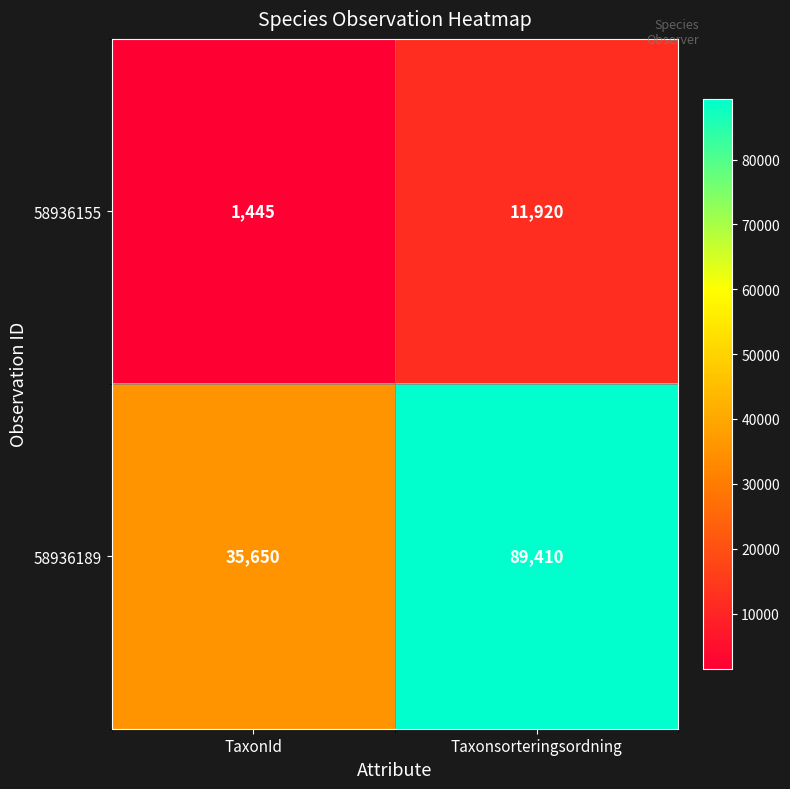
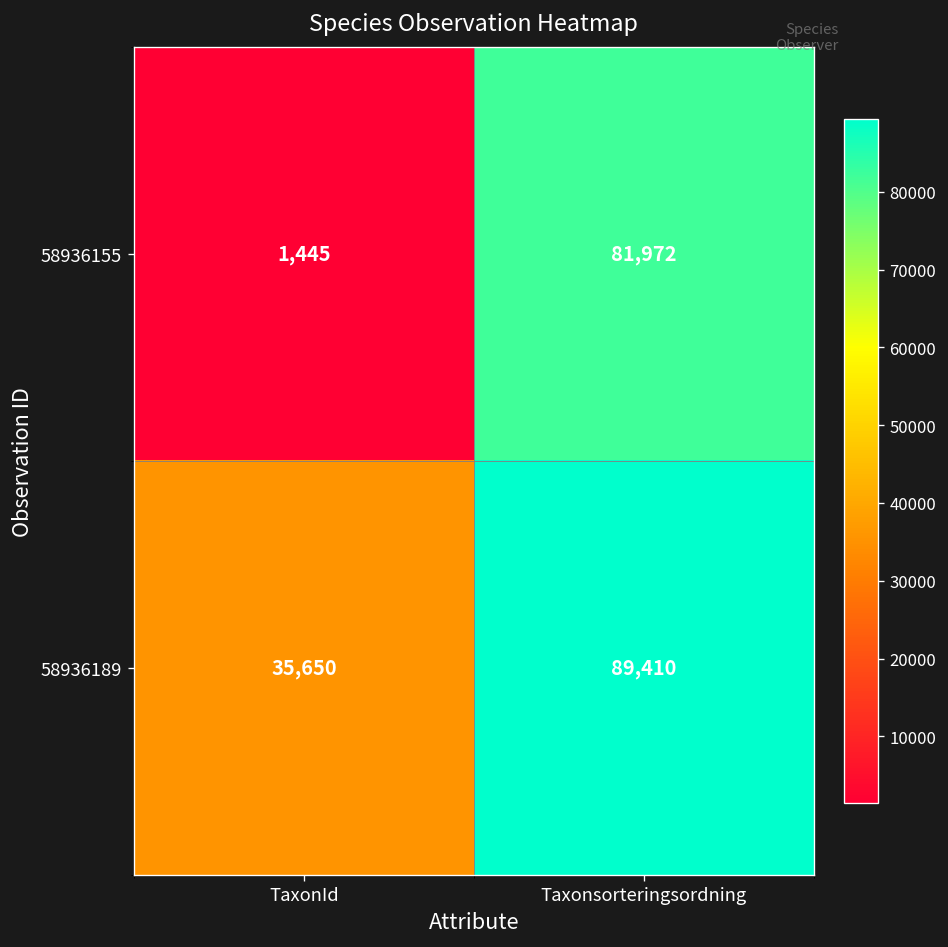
  {
    "58936155": {
      "TaxonId": "1,445",
-     "Taxonsorteringsordning": "11,920"
+     "Taxonsorteringsordning": "81,972"
    },
    "58936189": {
      "TaxonId": "35,650",
      "Taxonsorteringsordning": "89,410"
    }
  }
